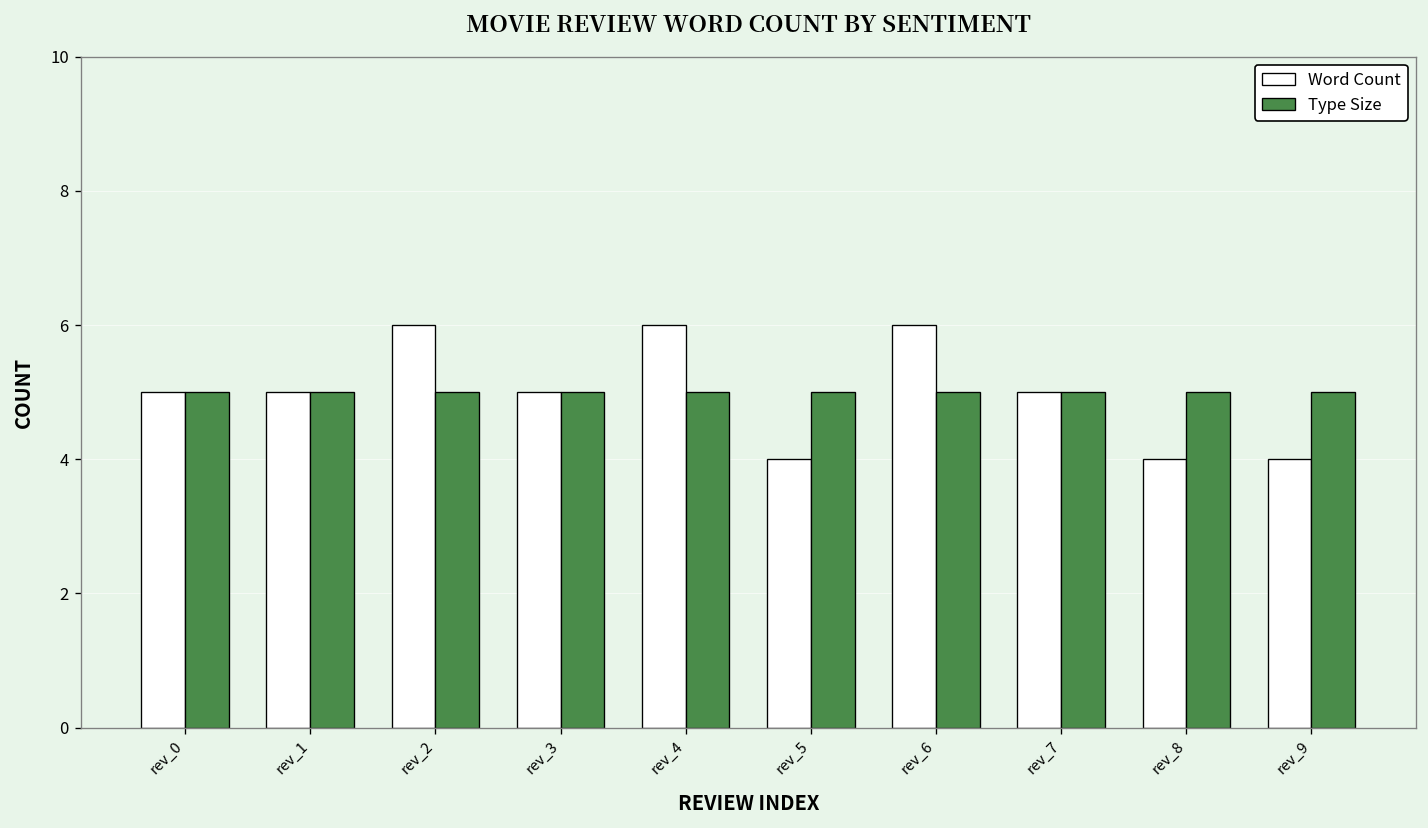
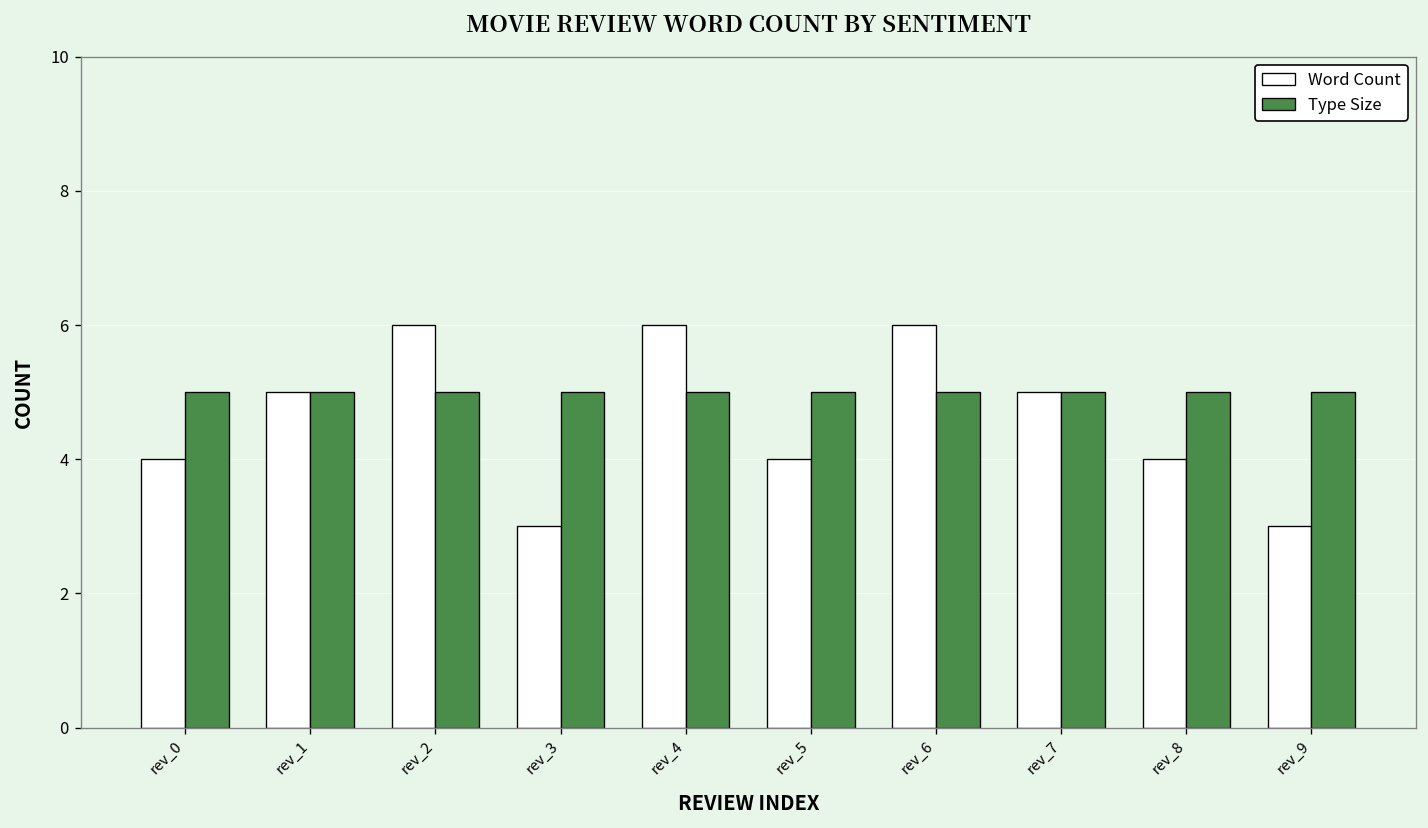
  {
    "Word Count": {
-     "rev_0": 5,
+     "rev_0": 4,
      "rev_1": 5,
      "rev_2": 6,
-     "rev_3": 5,
+     "rev_3": 3,
      "rev_4": 6,
      "rev_5": 4,
      "rev_6": 6,
      "rev_7": 5,
      "rev_8": 4,
-     "rev_9": 4
+     "rev_9": 3
    },
    "Type Size": {
      "rev_0": 5,
      "rev_1": 5,
      "rev_2": 5,
      "rev_3": 5,
      "rev_4": 5,
      "rev_5": 5,
      "rev_6": 5,
      "rev_7": 5,
      "rev_8": 5,
      "rev_9": 5
    }
  }
